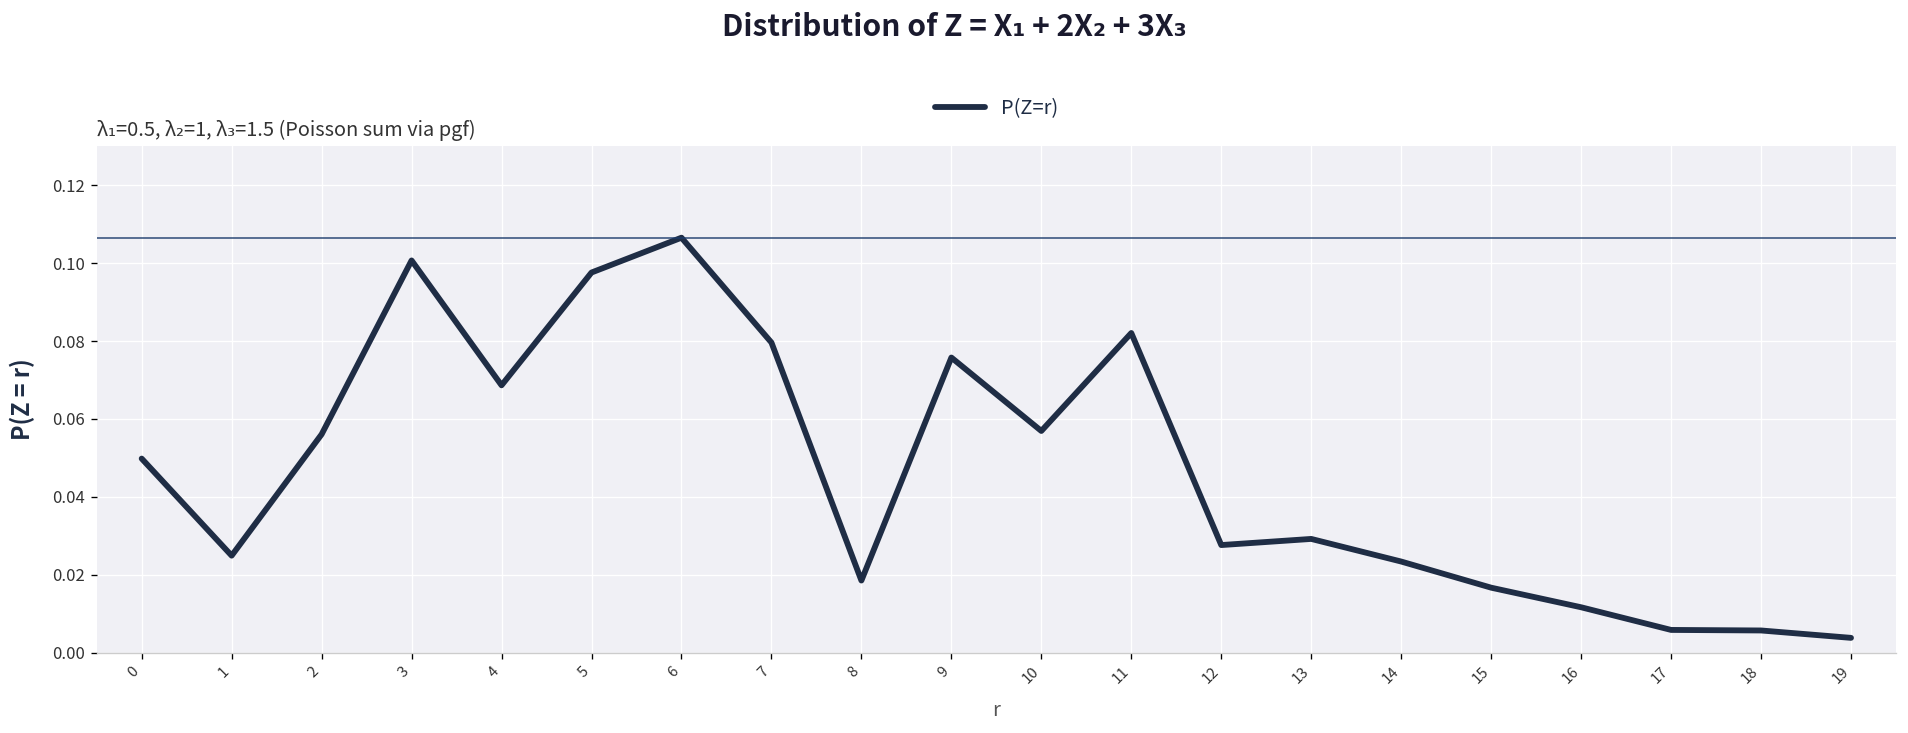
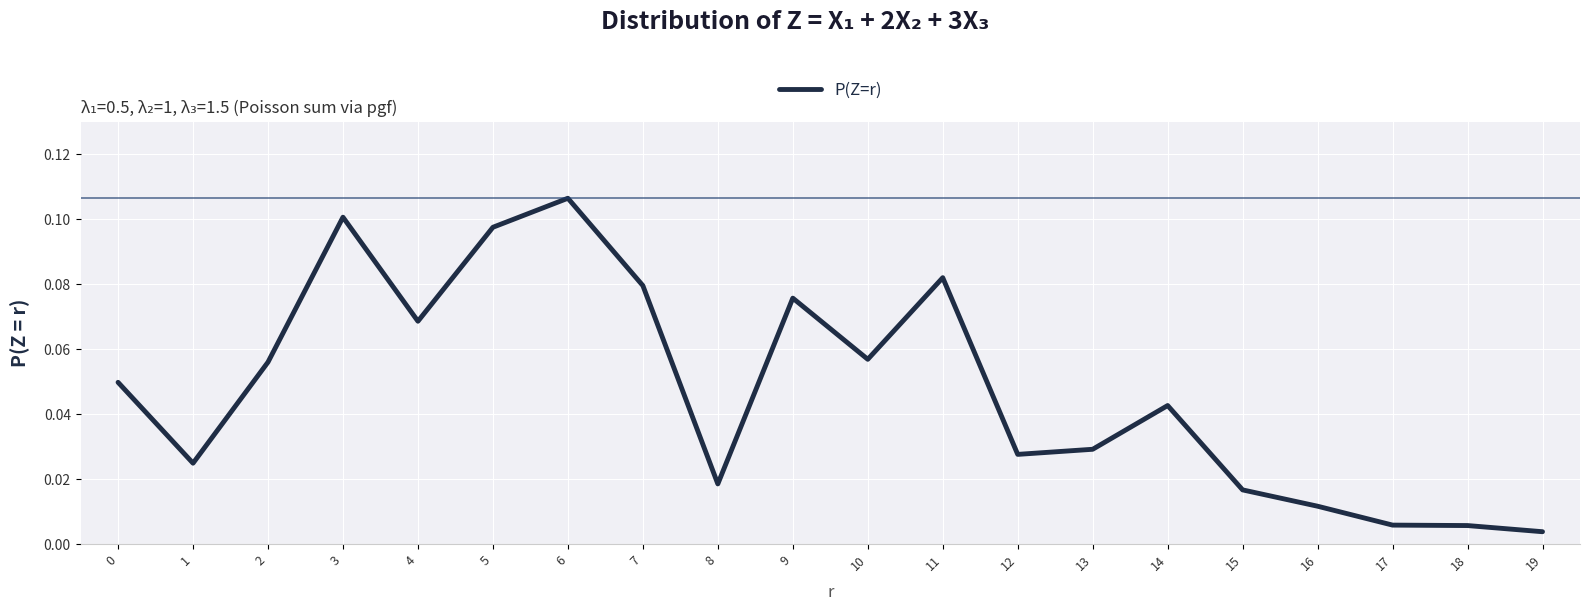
  {
    "0": 0.050,
    "1": 0.025,
    "2": 0.056,
    "3": 0.101,
    "4": 0.069,
    "5": 0.098,
    "6": 0.106,
    "7": 0.080,
    "8": 0.019,
    "9": 0.076,
    "10": 0.057,
    "11": 0.082,
    "12": 0.028,
    "13": 0.029,
-   "14": 0.023,
+   "14": 0.043,
    "15": 0.017,
    "16": 0.012,
    "17": 0.006,
    "18": 0.006,
    "19": 0.004
  }
